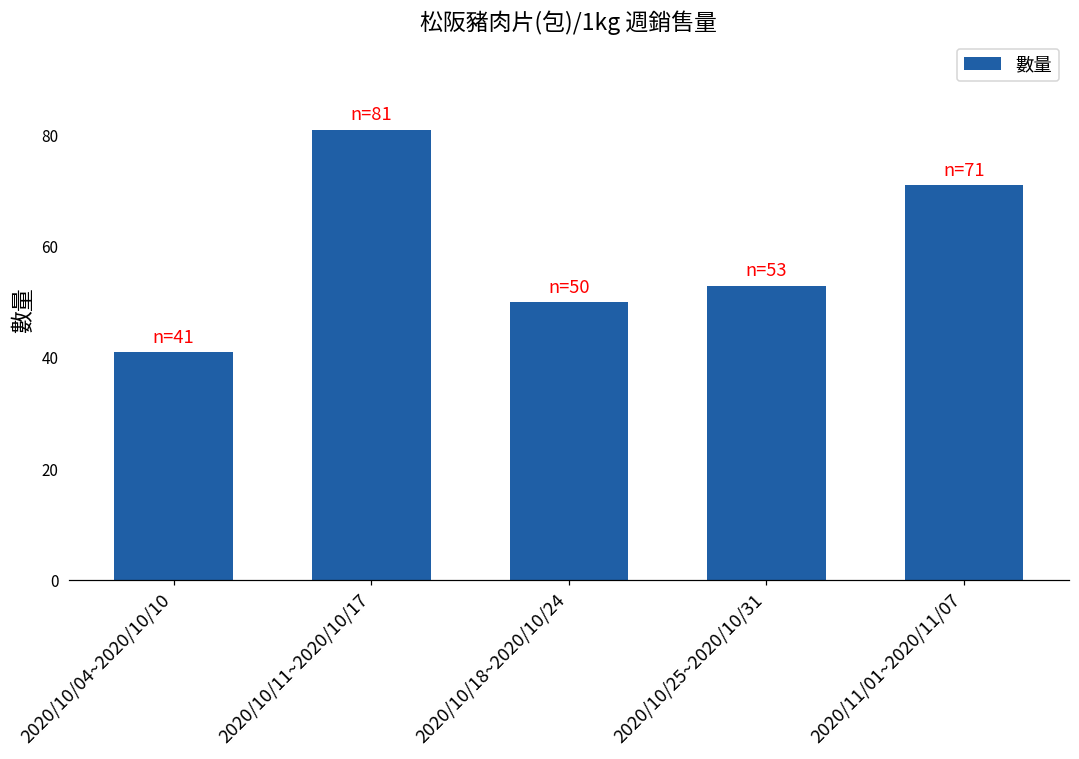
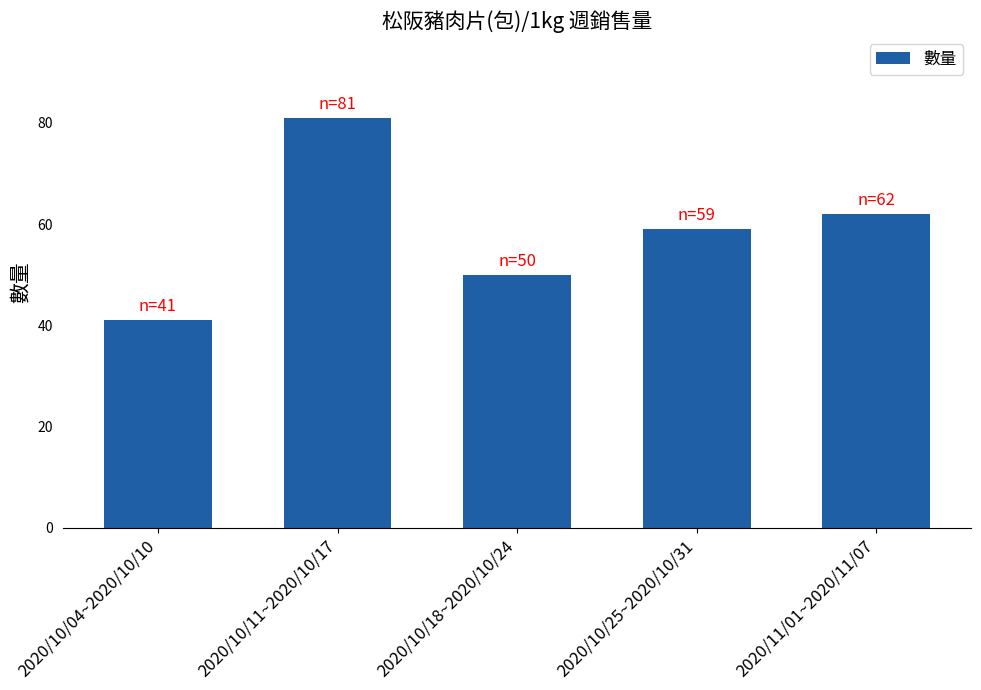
  {
    "2020/10/04~2020/10/10": 41,
    "2020/10/11~2020/10/17": 81,
    "2020/10/18~2020/10/24": 50,
-   "2020/10/25~2020/10/31": 53,
-   "2020/11/01~2020/11/07": 71
+   "2020/10/25~2020/10/31": 59,
+   "2020/11/01~2020/11/07": 62
  }
